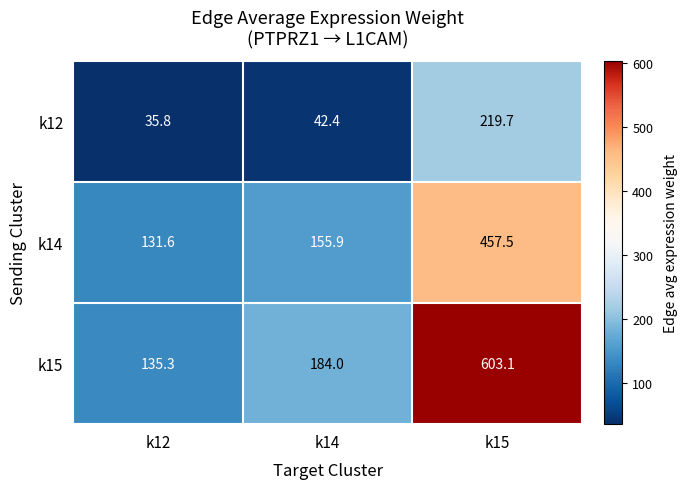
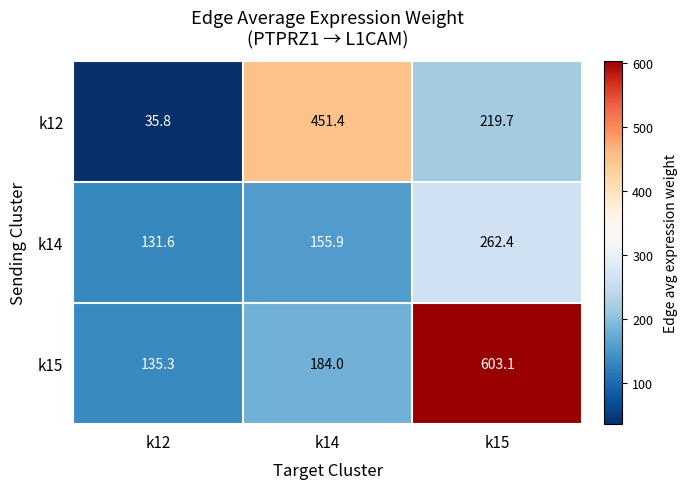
  {
    "k12": {
      "k12": 35.8,
-     "k14": 42.4,
+     "k14": 451.4,
      "k15": 219.7
    },
    "k14": {
      "k12": 131.6,
      "k14": 155.9,
-     "k15": 457.5
+     "k15": 262.4
    },
    "k15": {
      "k12": 135.3,
      "k14": 184.0,
      "k15": 603.1
    }
  }
